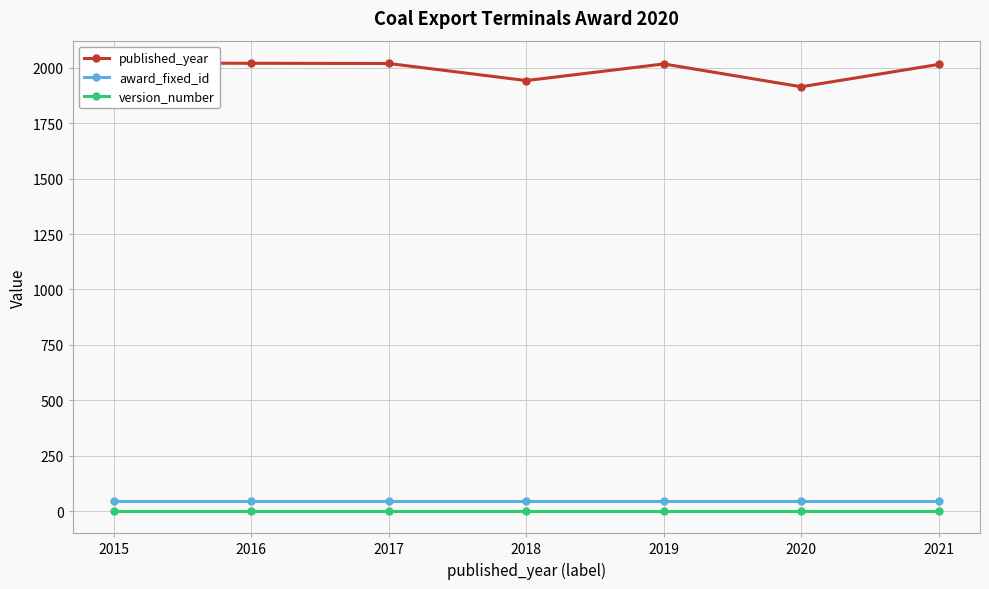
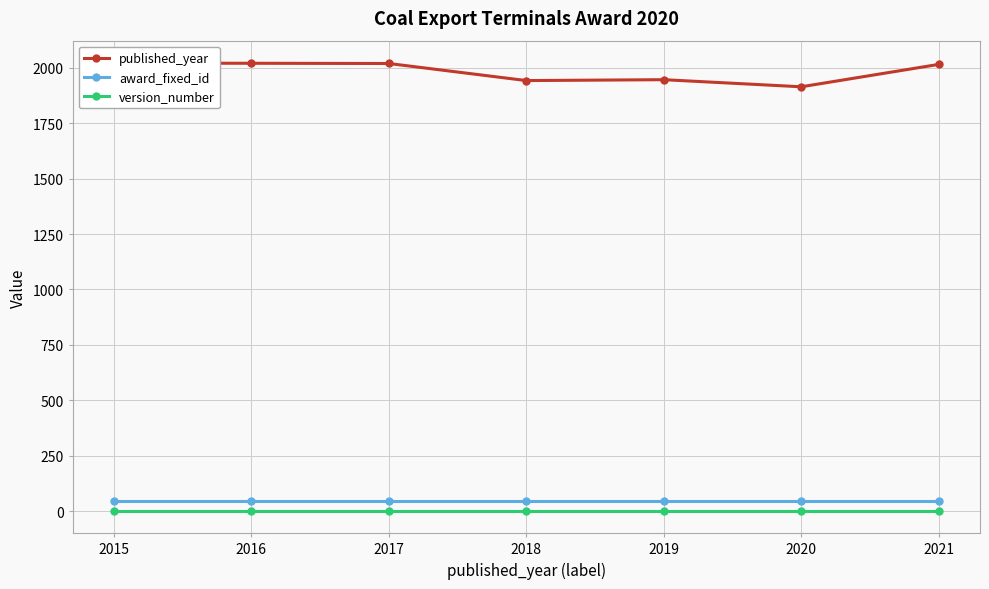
  {
    "published_year": {
      "2016": 2020,
      "2017": 2020,
      "2018": 1940,
-     "2019": 2020,
+     "2019": 1950,
      "2020": 1910,
      "2021": 2020
    },
    "award_fixed_id": {
      "2015": 50,
      "2016": 50,
      "2017": 50,
      "2018": 50,
      "2019": 50,
      "2020": 50,
      "2021": 50
    },
    "version_number": {
      "2015": 0,
      "2016": 0,
      "2017": 0,
      "2018": 0,
      "2019": 0,
      "2020": 0,
      "2021": 0
    }
  }
